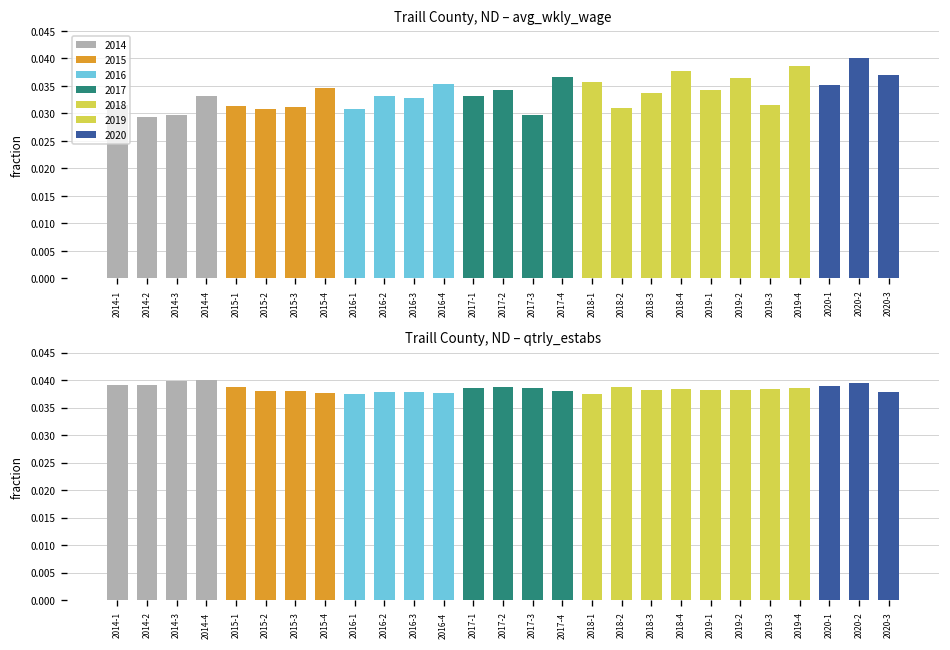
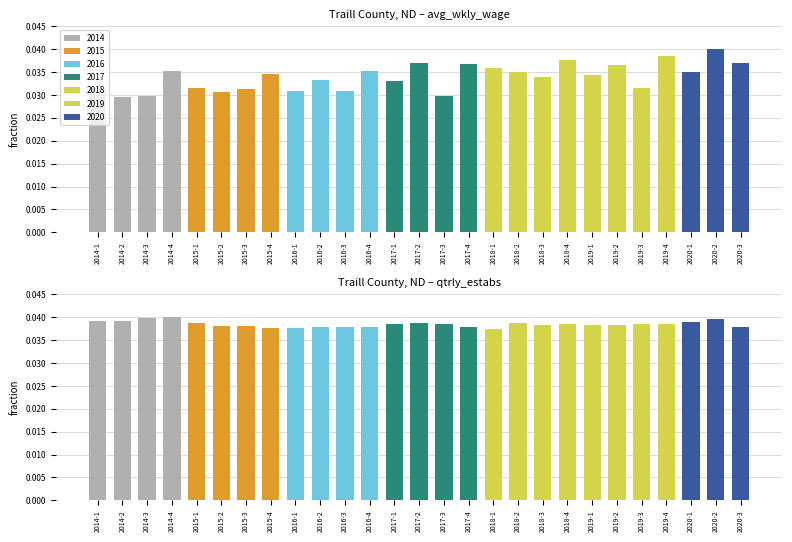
  {
    "Traill County, ND – avg_wkly_wage": {
      "2014-2": 0.029,
      "2014-3": 0.030,
-     "2014-4": 0.033,
+     "2014-4": 0.035,
      "2015-1": 0.031,
      "2015-2": 0.031,
      "2015-3": 0.031,
      "2015-4": 0.035,
      "2016-1": 0.031,
      "2016-2": 0.033,
-     "2016-3": 0.033,
+     "2016-3": 0.031,
      "2016-4": 0.035,
      "2017-1": 0.033,
-     "2017-2": 0.034,
+     "2017-2": 0.037,
      "2017-3": 0.030,
      "2017-4": 0.037,
      "2018-1": 0.036,
-     "2018-2": 0.031,
+     "2018-2": 0.035,
      "2018-3": 0.034,
      "2018-4": 0.038,
      "2019-1": 0.034,
      "2019-2": 0.036,
      "2019-3": 0.032,
      "2019-4": 0.039,
      "2020-1": 0.035,
      "2020-2": 0.040,
      "2020-3": 0.037
    },
    "Traill County, ND – qtrly_estabs": {
      "2014-1": 0.039,
      "2014-2": 0.039,
      "2014-3": 0.040,
      "2014-4": 0.040,
      "2015-1": 0.039,
      "2015-2": 0.038,
      "2015-3": 0.038,
      "2015-4": 0.038,
      "2016-1": 0.038,
      "2016-2": 0.038,
      "2016-3": 0.038,
      "2016-4": 0.038,
      "2017-1": 0.039,
      "2017-2": 0.039,
      "2017-3": 0.039,
      "2017-4": 0.038,
      "2018-1": 0.037,
      "2018-2": 0.039,
      "2018-3": 0.038,
      "2018-4": 0.038,
      "2019-1": 0.038,
      "2019-2": 0.038,
      "2019-3": 0.038,
      "2019-4": 0.039,
      "2020-1": 0.039,
      "2020-2": 0.039,
      "2020-3": 0.038
    }
  }
